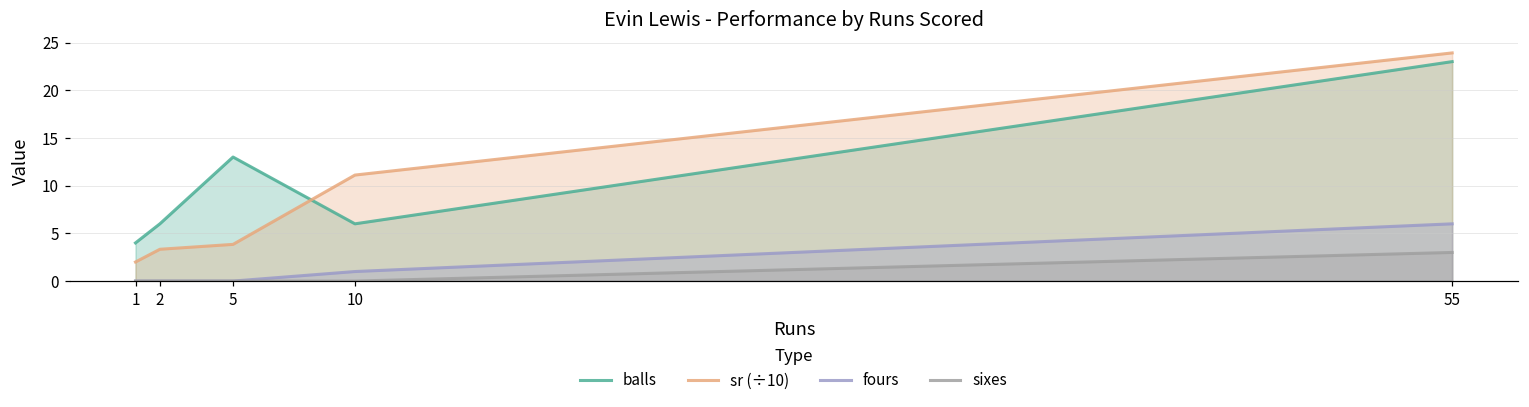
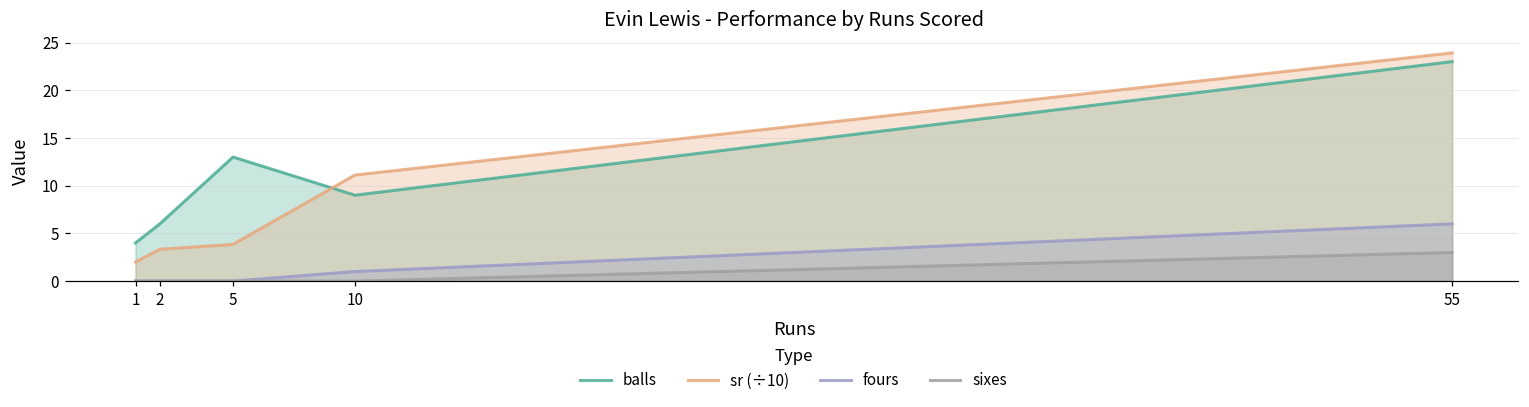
  {
    "balls": {
      "1": 4,
      "2": 6,
      "5": 13,
-     "10": 6,
+     "10": 9,
      "55": 23
    },
    "sr (÷10)": {
      "1": 2,
      "2": 3,
      "5": 4,
      "10": 11,
      "55": 24
    }
  }
